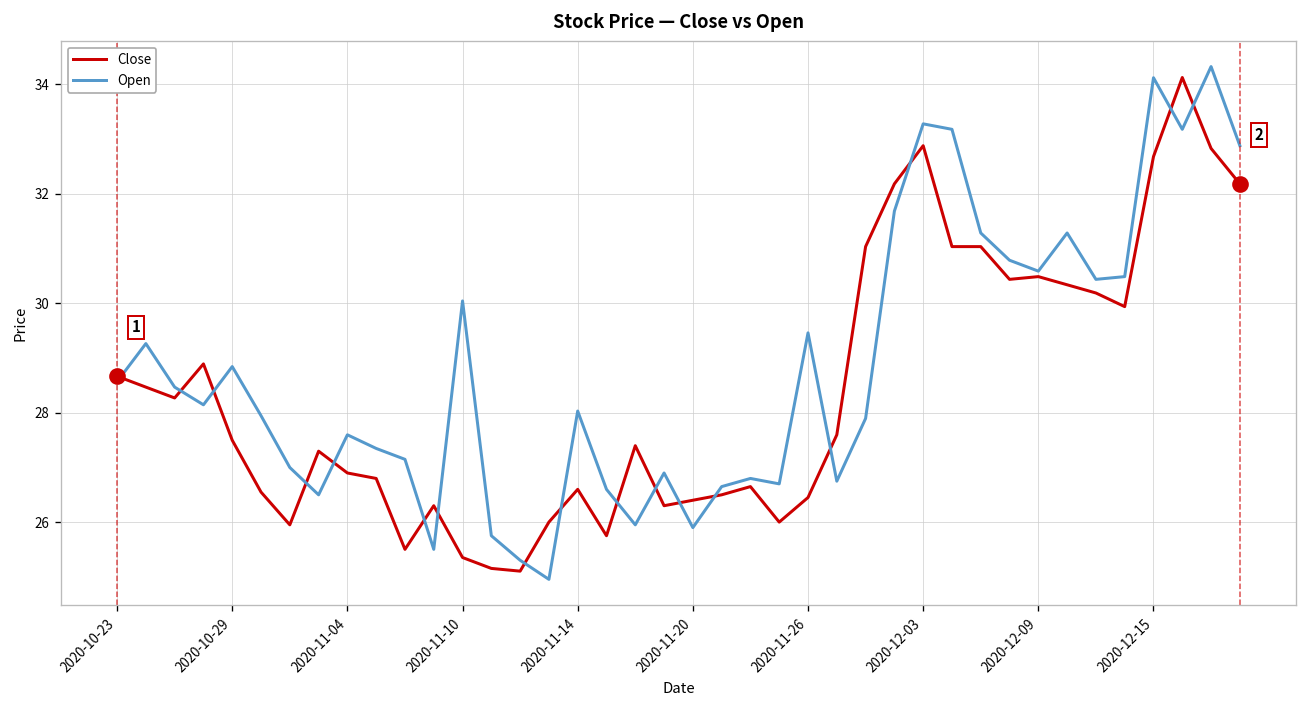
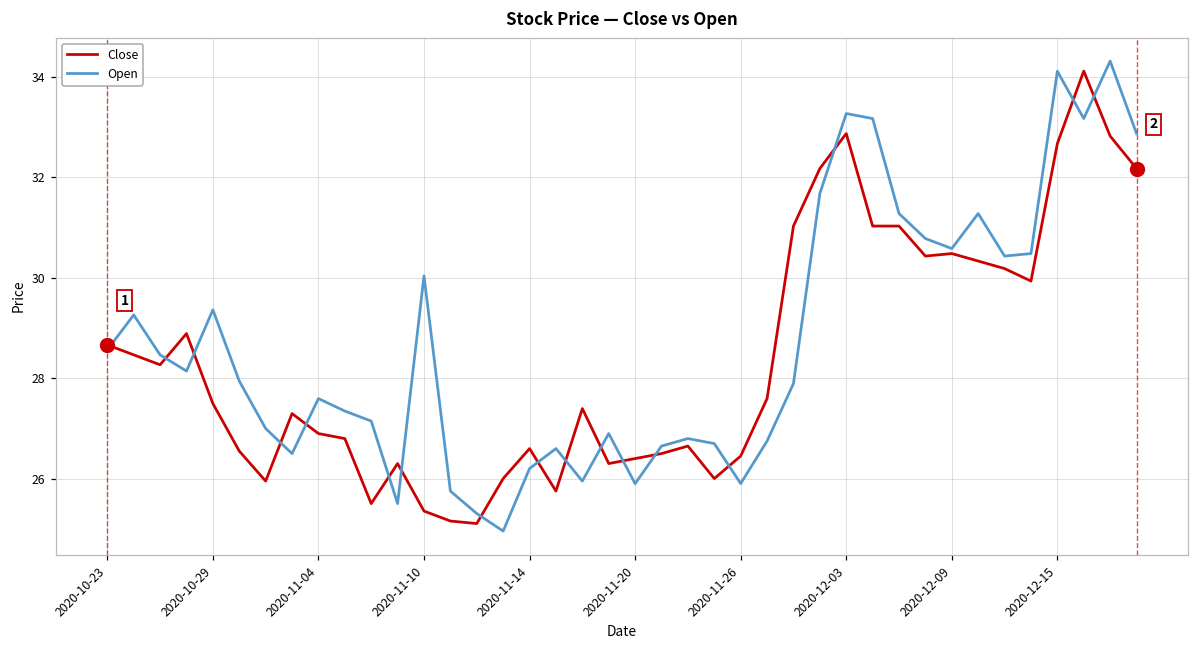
  {
    "Open": {
      "2020-10-23": 28.6,
-     "2020-10-29": 28.8,
+     "2020-10-29": 29.4,
      "2020-11-04": 27.6,
      "2020-11-10": 30.0,
-     "2020-11-14": 28.0,
+     "2020-11-14": 26.2,
      "2020-11-20": 25.9,
-     "2020-11-26": 29.5,
+     "2020-11-26": 25.9,
      "2020-12-03": 33.3,
      "2020-12-09": 30.6,
      "2020-12-15": 34.1
    }
  }
